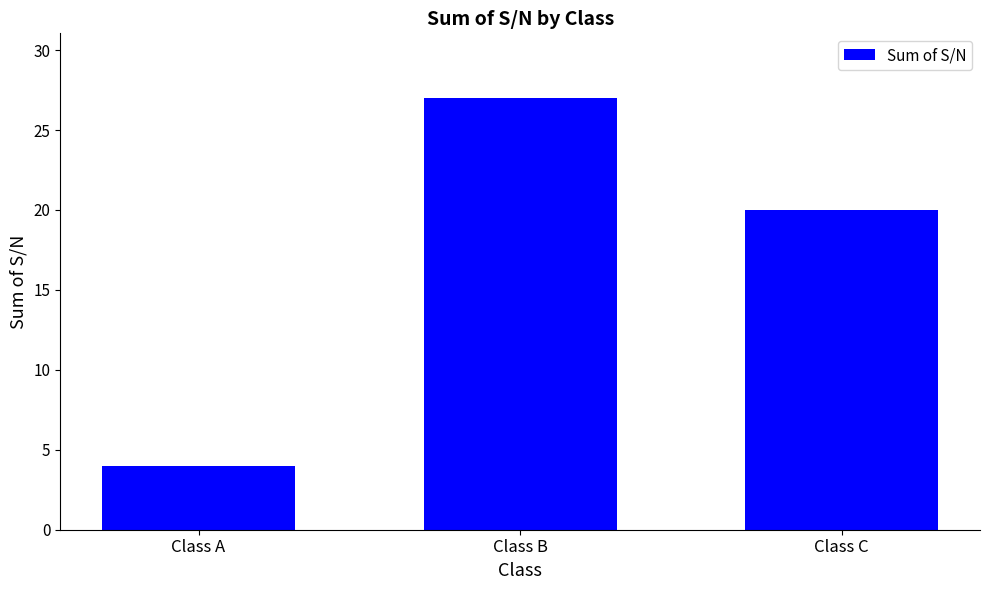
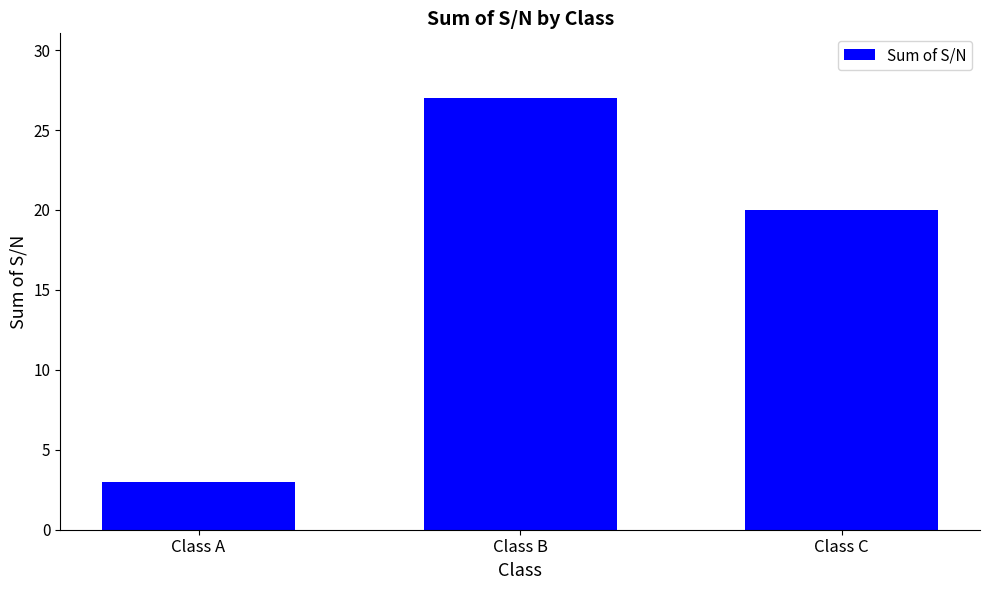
  {
-   "Class A": 4,
+   "Class A": 3,
    "Class B": 27,
    "Class C": 20
  }
